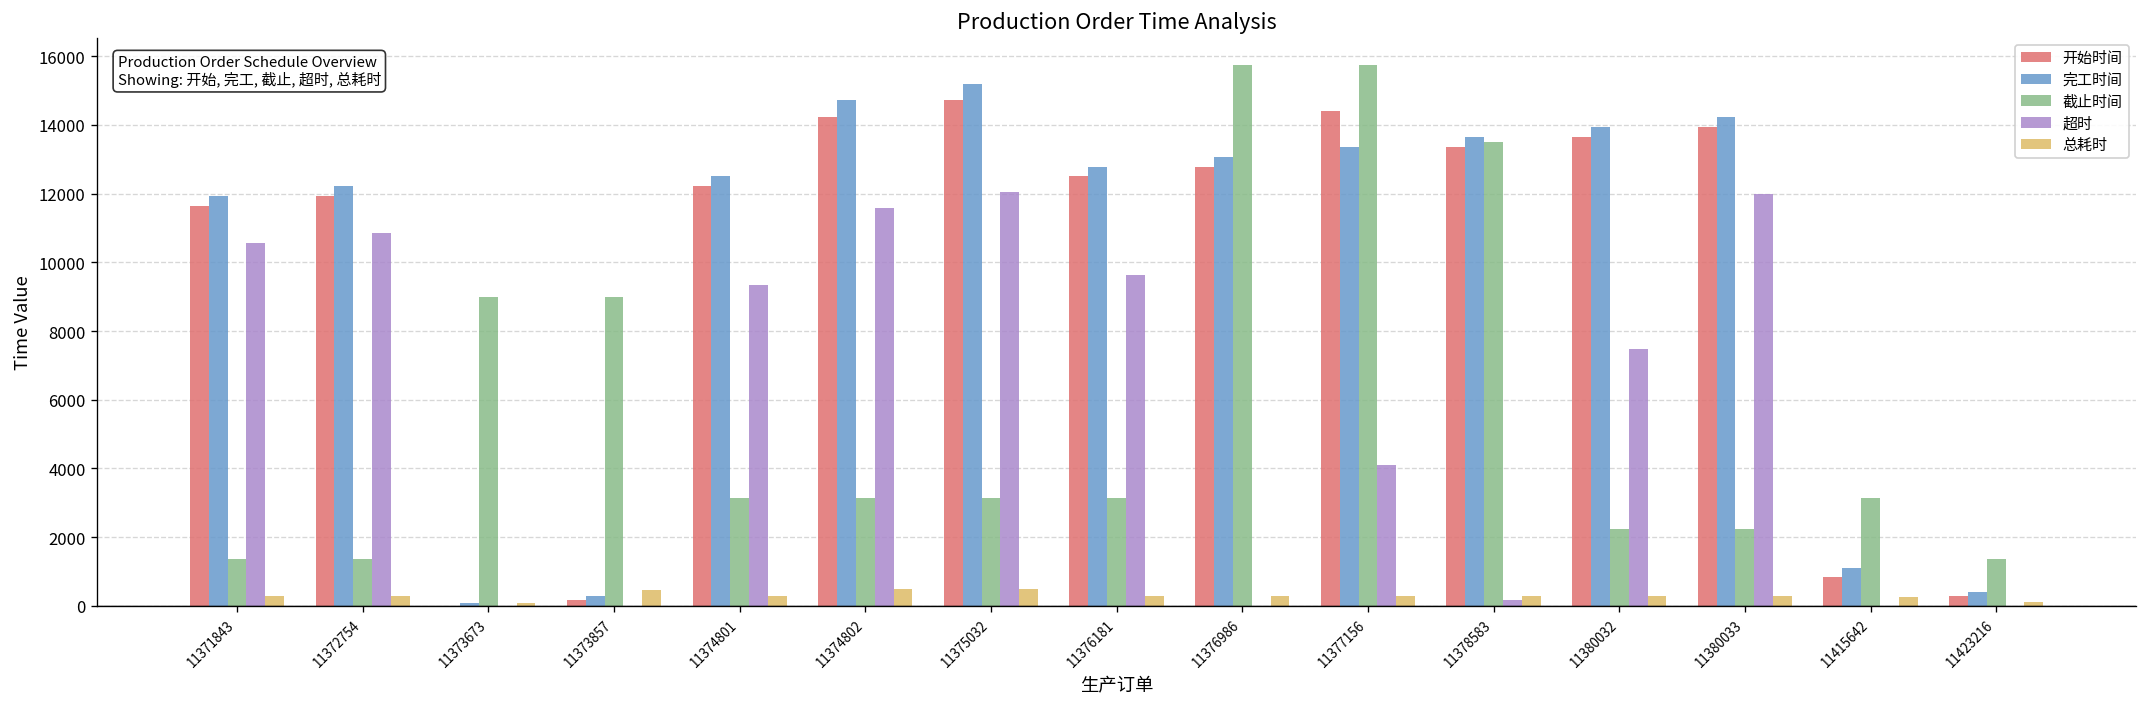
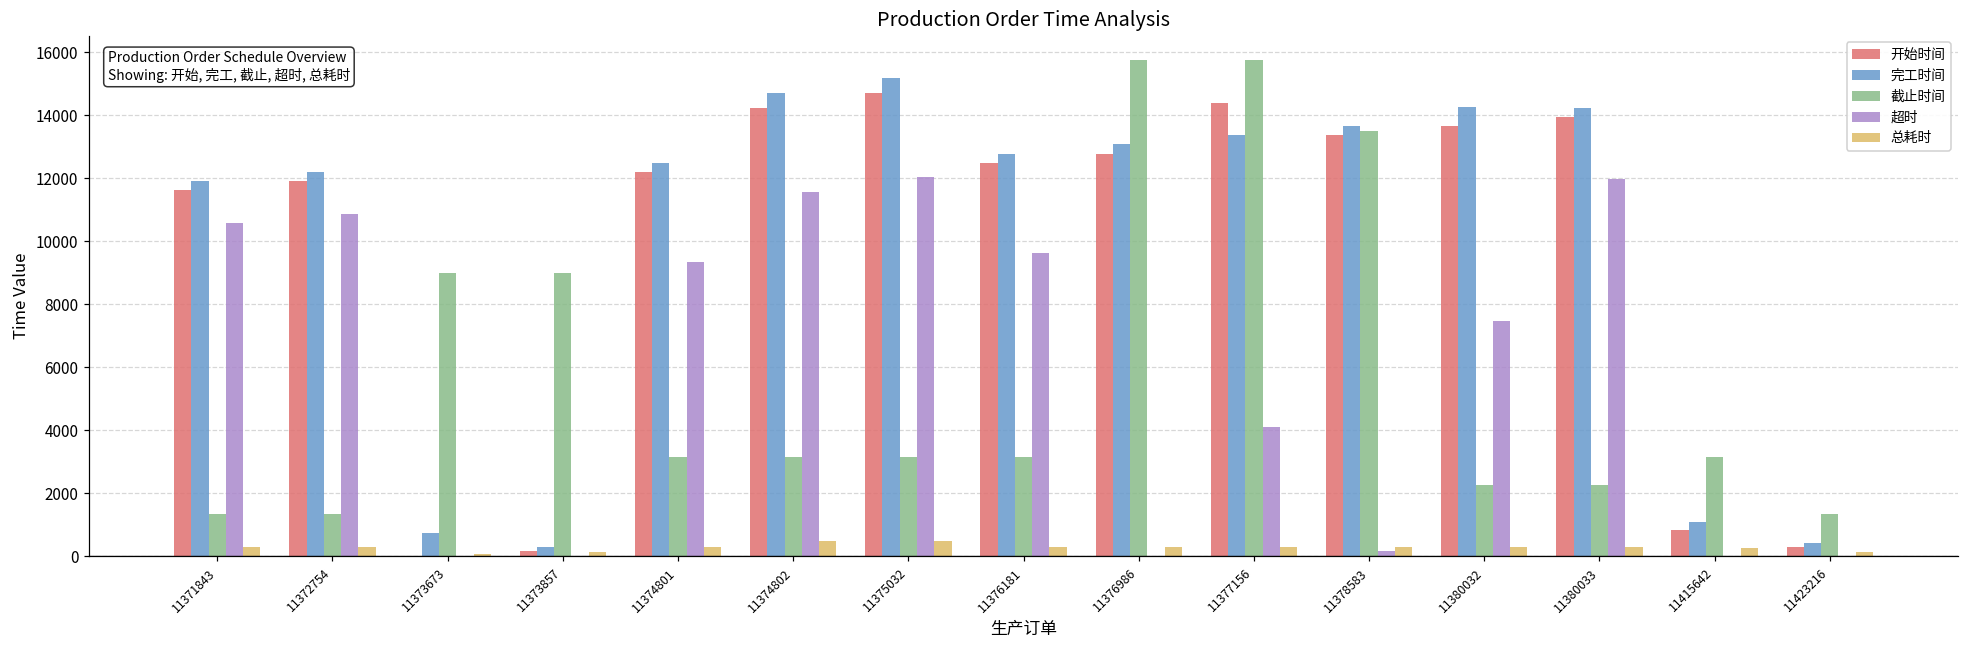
  {
    "开始时间": {
      "11371843": 11600,
      "11372754": 11900,
      "11373673": 0,
      "11373857": 200,
      "11374801": 12200,
      "11374802": 14200,
      "11375032": 14700,
      "11376181": 12500,
      "11376986": 12800,
      "11377156": 14400,
      "11378583": 13400,
      "11380032": 13700,
      "11380033": 14000,
      "11415642": 800,
      "11423216": 300
    },
    "完工时间": {
      "11371843": 11900,
      "11372754": 12200,
-     "11373673": 100,
+     "11373673": 700,
      "11373857": 300,
      "11374801": 12500,
      "11374802": 14700,
      "11375032": 15200,
      "11376181": 12800,
      "11376986": 13100,
      "11377156": 13400,
      "11378583": 13700,
-     "11380032": 14000,
+     "11380032": 14300,
      "11380033": 14200,
      "11415642": 1100,
      "11423216": 400
    },
    "截止时间": {
      "11371843": 1400,
      "11372754": 1400,
      "11373673": 9000,
      "11373857": 9000,
      "11374801": 3200,
      "11374802": 3200,
      "11375032": 3200,
      "11376181": 3200,
      "11376986": 15800,
      "11377156": 15800,
      "11378583": 13500,
      "11380032": 2300,
      "11380033": 2300,
      "11415642": 3200,
      "11423216": 1400
    },
    "超时": {
      "11371843": 10600,
      "11372754": 10900,
      "11373673": 0,
      "11373857": 0,
      "11374801": 9400,
      "11374802": 11600,
      "11375032": 12100,
      "11376181": 9600,
      "11376986": 0,
      "11377156": 4100,
      "11378583": 200,
      "11380032": 7500,
      "11380033": 12000,
      "11415642": 0,
      "11423216": 0
    },
    "总耗时": {
      "11371843": 300,
      "11372754": 300,
-     "11373857": 500,
+     "11373857": 100,
      "11374801": 300,
      "11374802": 500,
      "11375032": 500,
      "11376181": 300,
      "11376986": 300,
      "11377156": 300,
      "11378583": 300,
      "11380032": 300,
      "11380033": 300,
      "11415642": 300,
      "11423216": 100
    }
  }
